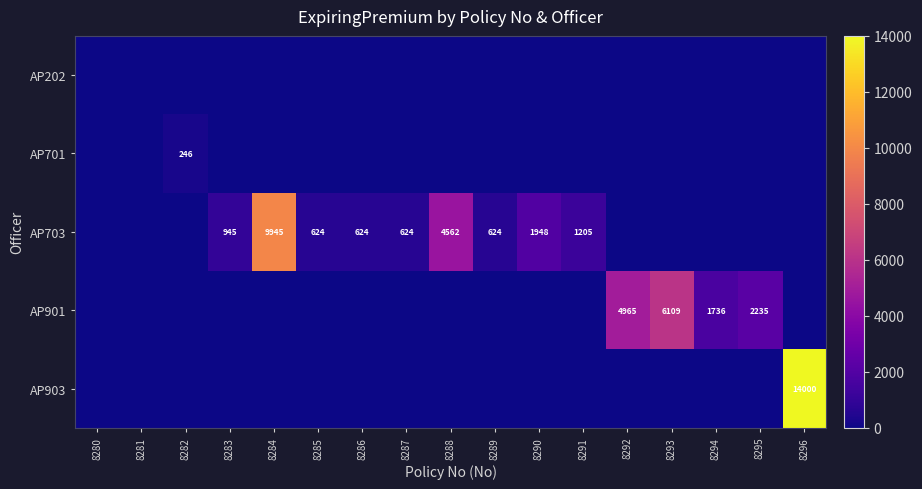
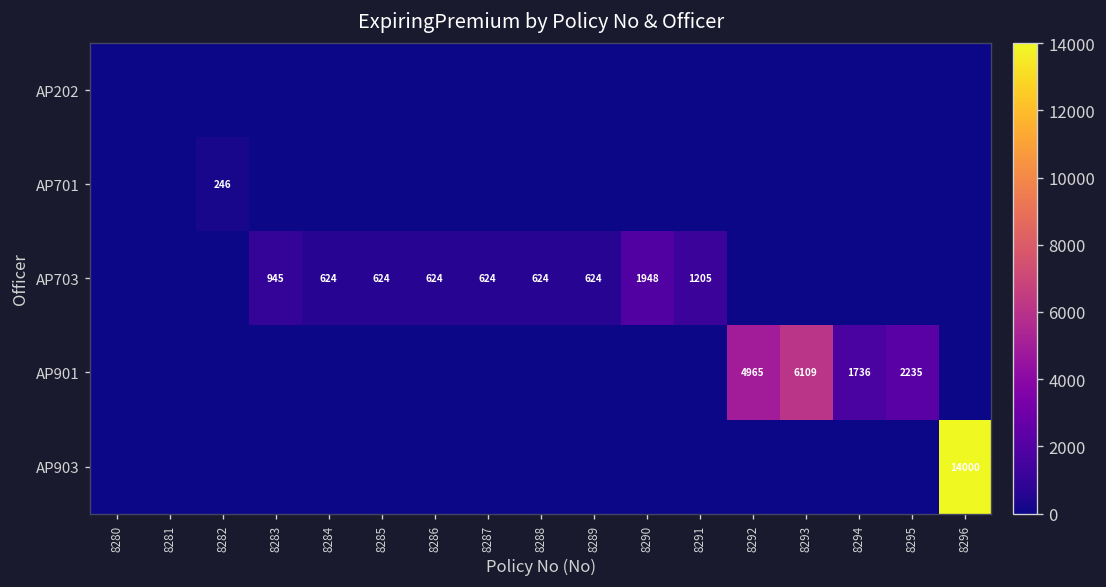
  {
    "AP701": {
      "8282": 246
    },
    "AP703": {
      "8283": 945,
-     "8284": 9945,
+     "8284": 624,
      "8285": 624,
      "8286": 624,
      "8287": 624,
-     "8288": 4562,
+     "8288": 624,
      "8289": 624,
      "8290": 1948,
      "8291": 1205
    },
    "AP901": {
      "8292": 4965,
      "8293": 6109,
      "8294": 1736,
      "8295": 2235
    },
    "AP903": {
      "8296": 14000
    }
  }
